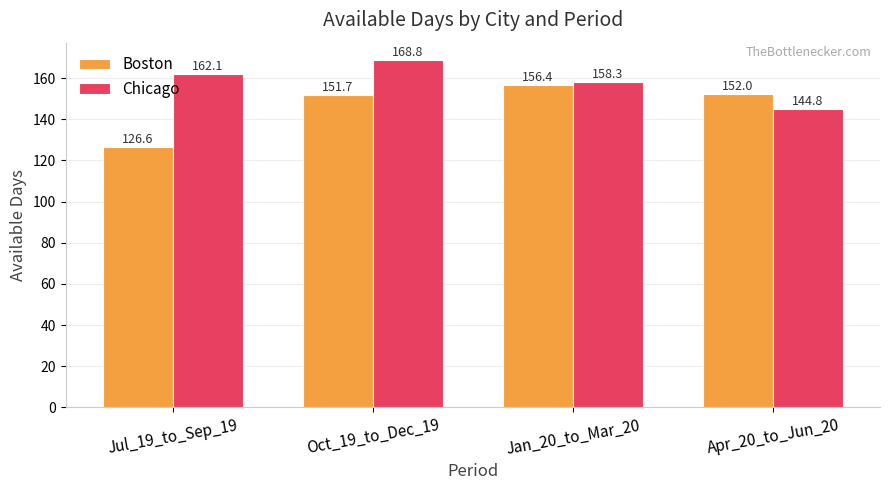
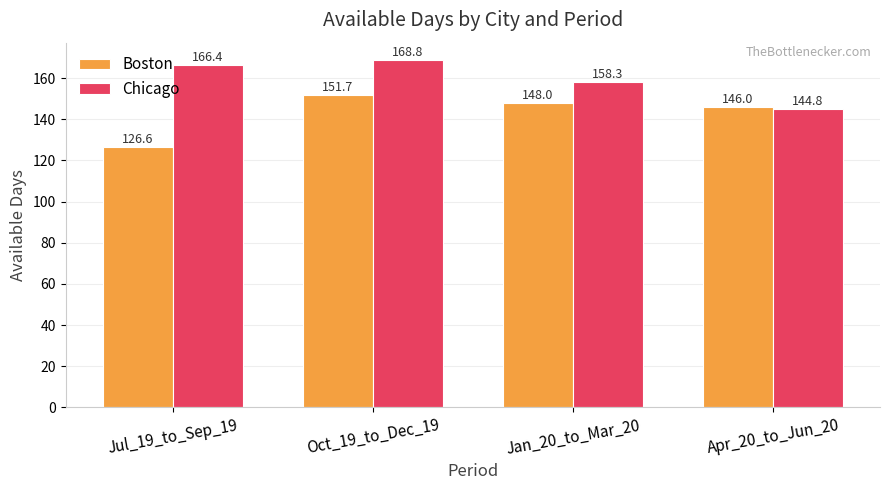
  {
    "Boston": {
      "Jul_19_to_Sep_19": 126.6,
      "Oct_19_to_Dec_19": 151.7,
-     "Jan_20_to_Mar_20": 156.4,
-     "Apr_20_to_Jun_20": 152.0
+     "Jan_20_to_Mar_20": 148.0,
+     "Apr_20_to_Jun_20": 146.0
    },
    "Chicago": {
-     "Jul_19_to_Sep_19": 162.1,
+     "Jul_19_to_Sep_19": 166.4,
      "Oct_19_to_Dec_19": 168.8,
      "Jan_20_to_Mar_20": 158.3,
      "Apr_20_to_Jun_20": 144.8
    }
  }
